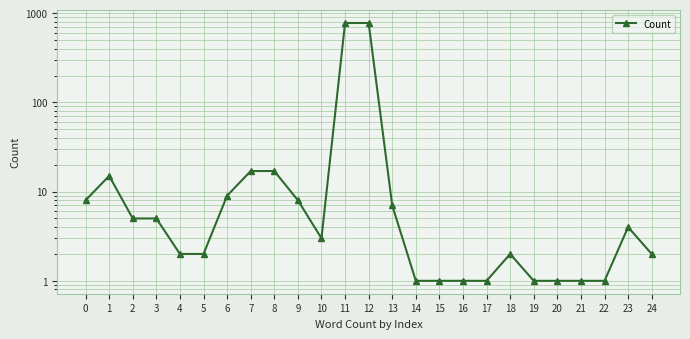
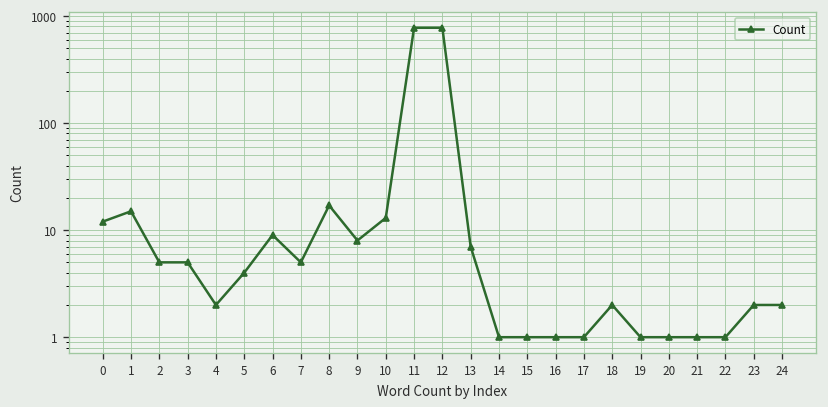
  {
-   "0": 8,
+   "0": 12,
    "1": 15,
    "2": 5,
    "3": 5,
    "4": 2,
-   "5": 2,
+   "5": 4,
    "6": 9,
-   "7": 17,
+   "7": 5,
    "8": 17,
    "9": 8,
-   "10": 3,
+   "10": 13,
    "11": 800,
    "12": 800,
    "13": 7,
    "14": 1,
    "15": 1,
    "16": 1,
    "17": 1,
    "18": 2,
    "19": 1,
    "20": 1,
    "21": 1,
    "22": 1,
-   "23": 4,
+   "23": 2,
    "24": 2
  }
